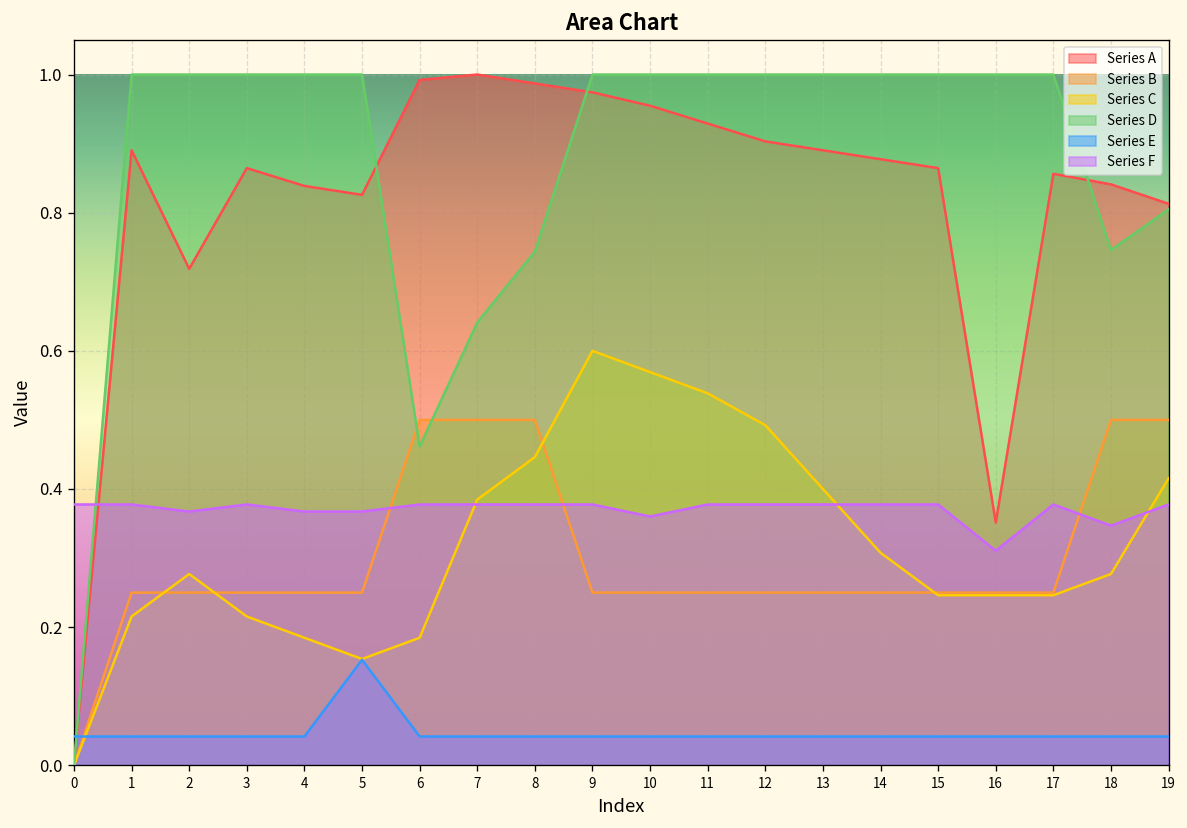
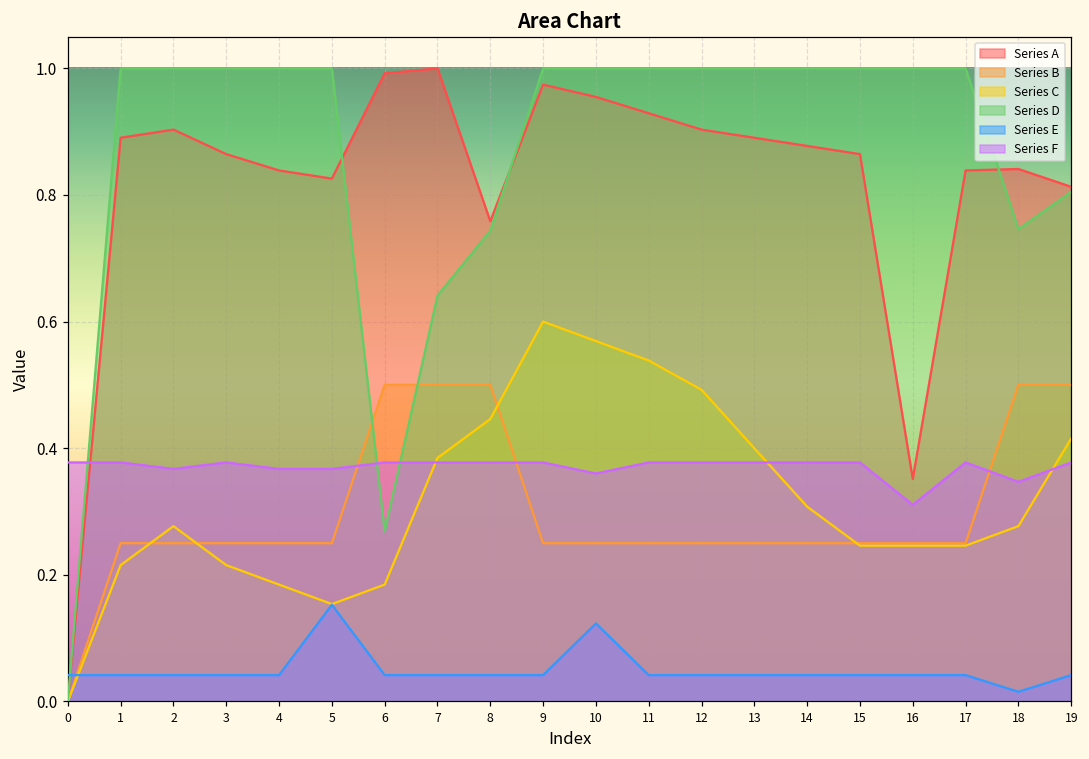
  {
    "Series A": {
      "1": 0.89,
-     "2": 0.72,
+     "2": 0.90,
      "3": 0.86,
      "4": 0.84,
      "5": 0.83,
      "6": 0.99,
      "7": 1.00,
-     "8": 0.99,
+     "8": 0.76,
      "9": 0.97,
      "10": 0.95,
      "11": 0.93,
      "12": 0.90,
      "13": 0.89,
      "14": 0.88,
      "15": 0.86,
      "16": 0.35,
-     "17": 0.86,
+     "17": 0.84,
      "18": 0.84,
      "19": 0.81
    },
    "Series D": {
      "1": 1.00,
      "2": 1.00,
      "3": 1.00,
      "4": 1.00,
      "5": 1.00,
-     "6": 0.46,
+     "6": 0.27,
      "7": 0.64,
      "8": 0.74,
      "9": 1.00,
      "10": 1.00,
      "11": 1.00,
      "12": 1.00,
      "13": 1.00,
      "14": 1.00,
      "15": 1.00,
      "16": 1.00,
      "17": 1.00,
      "18": 0.75,
      "19": 0.80
    },
    "Series E": {
      "0": 0.04,
      "1": 0.04,
      "2": 0.04,
      "3": 0.04,
      "4": 0.04,
      "6": 0.04,
      "7": 0.04,
      "8": 0.04,
      "9": 0.04,
-     "10": 0.04,
+     "10": 0.12,
      "11": 0.04,
      "12": 0.04,
      "13": 0.04,
      "14": 0.04,
      "15": 0.04,
      "16": 0.04,
      "17": 0.04,
-     "18": 0.04,
+     "18": 0.02,
      "19": 0.04
    },
    "Series F": {
      "0": 0.38,
      "1": 0.38,
      "2": 0.37,
      "3": 0.38,
      "4": 0.37,
      "5": 0.37,
      "6": 0.38,
      "7": 0.38,
      "8": 0.38,
      "9": 0.38,
      "10": 0.36,
      "11": 0.38,
      "12": 0.38,
      "13": 0.38,
      "14": 0.38,
      "15": 0.38,
      "16": 0.31,
      "17": 0.38,
      "18": 0.35,
      "19": 0.38
    }
  }
